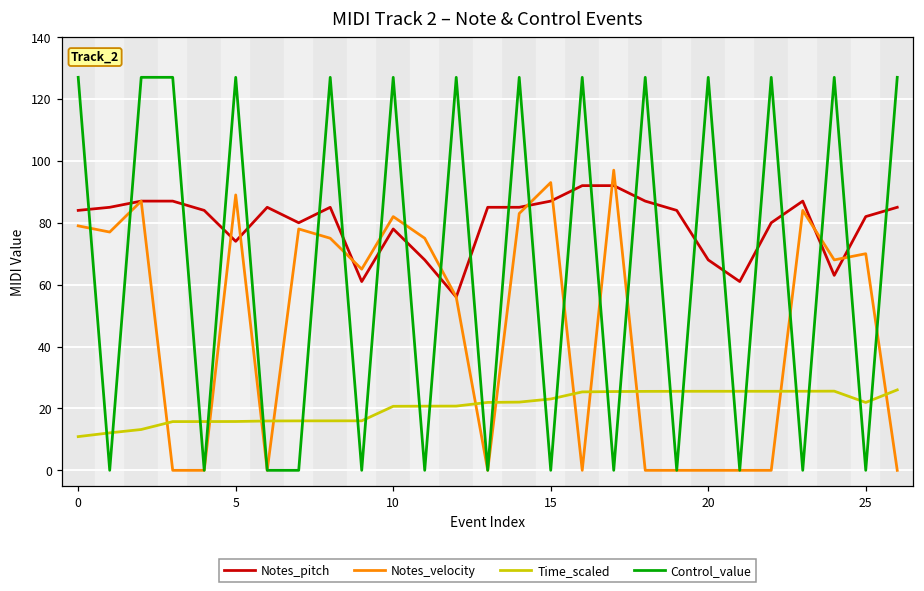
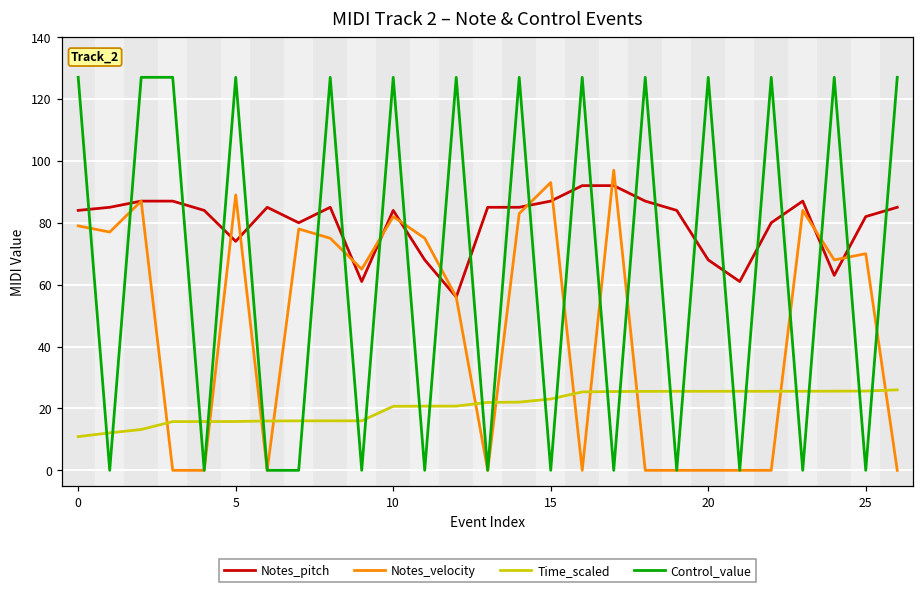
  {
    "Notes_pitch": {
      "0": 84,
      "5": 74,
-     "10": 78,
+     "10": 84,
      "15": 87,
      "20": 68,
      "25": 82
    },
    "Notes_velocity": {
      "0": 79,
      "5": 89,
      "10": 82,
      "15": 93,
      "20": 0,
      "25": 70
    },
    "Time_scaled": {
      "0": 11,
      "5": 16,
      "10": 21,
      "15": 23,
      "20": 26,
-     "25": 22
+     "25": 26
    },
    "Control_value": {
      "5": 127,
      "10": 127,
      "15": 0,
      "20": 127,
      "25": 0
    }
  }
